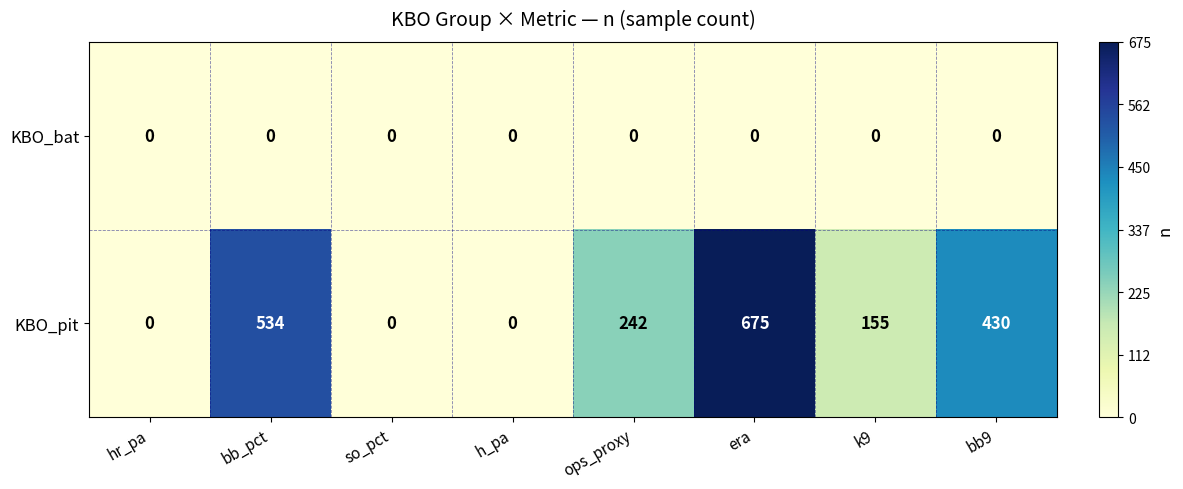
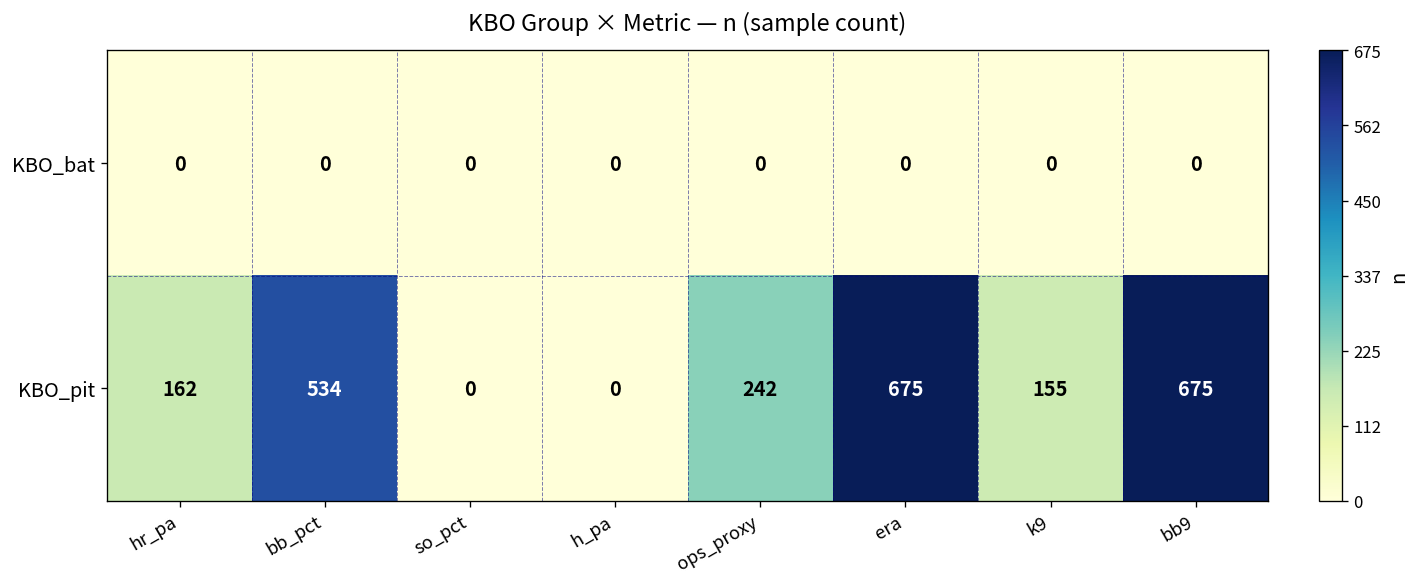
  {
    "KBO_bat": {
      "hr_pa": 0,
      "bb_pct": 0,
      "so_pct": 0,
      "h_pa": 0,
      "ops_proxy": 0,
      "era": 0,
      "k9": 0,
      "bb9": 0
    },
    "KBO_pit": {
-     "hr_pa": 0,
+     "hr_pa": 162,
      "bb_pct": 534,
      "so_pct": 0,
      "h_pa": 0,
      "ops_proxy": 242,
      "era": 675,
      "k9": 155,
-     "bb9": 430
+     "bb9": 675
    }
  }
